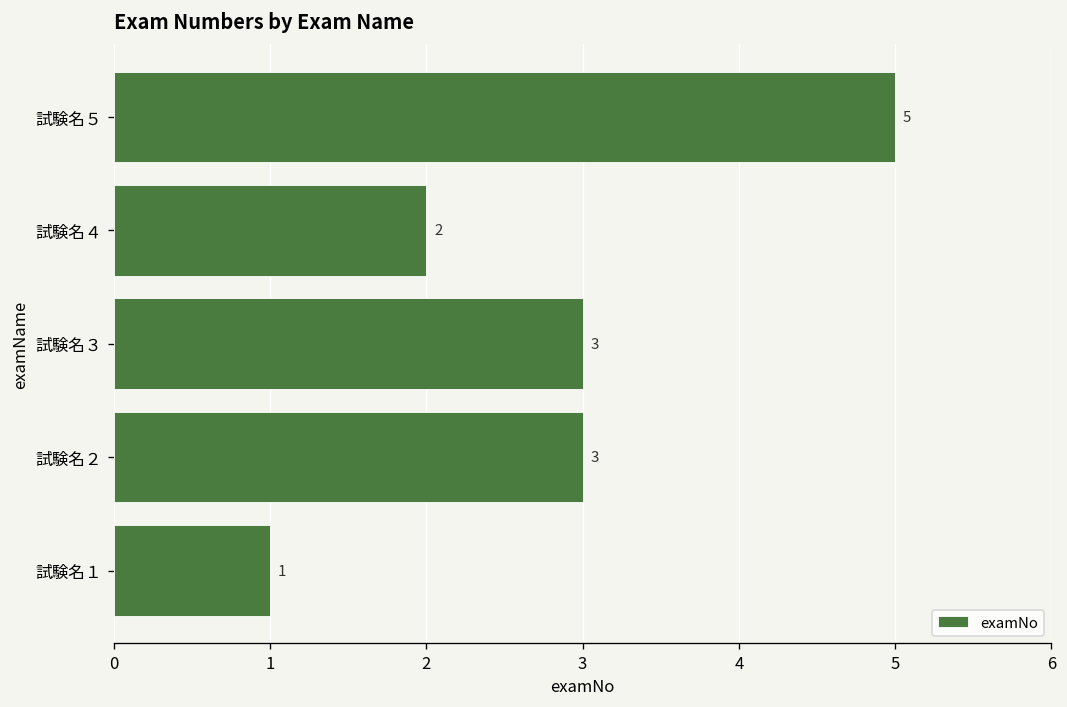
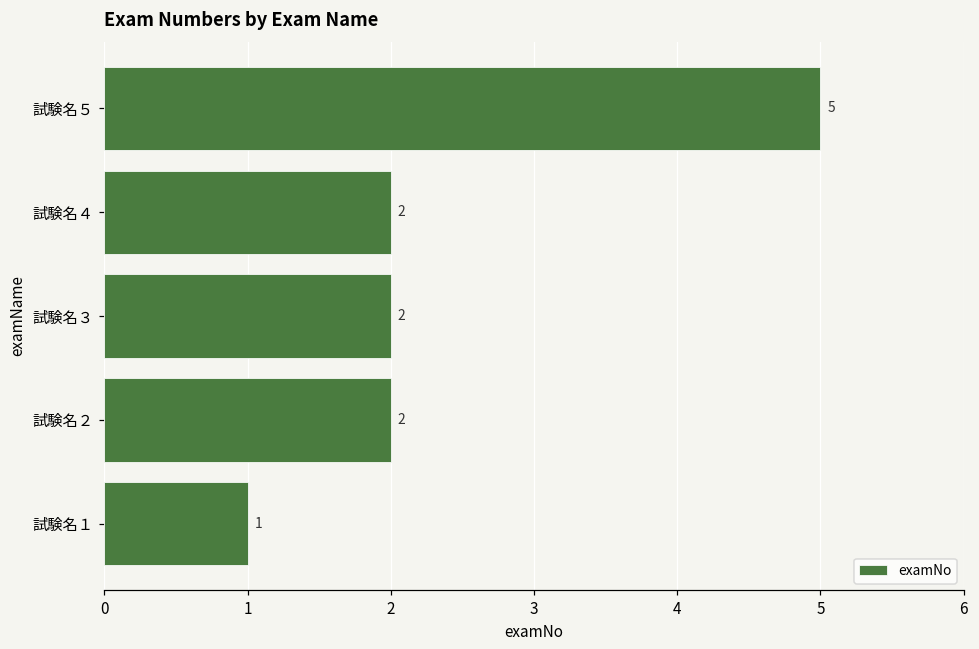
  {
    "試験名５": 5,
    "試験名４": 2,
-   "試験名３": 3,
-   "試験名２": 3,
+   "試験名３": 2,
+   "試験名２": 2,
    "試験名１": 1
  }
